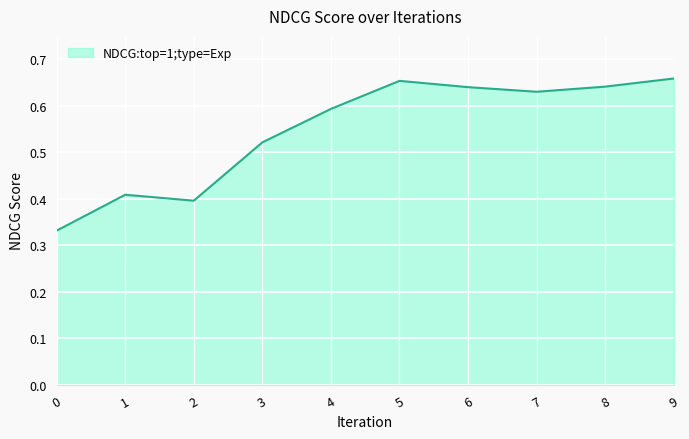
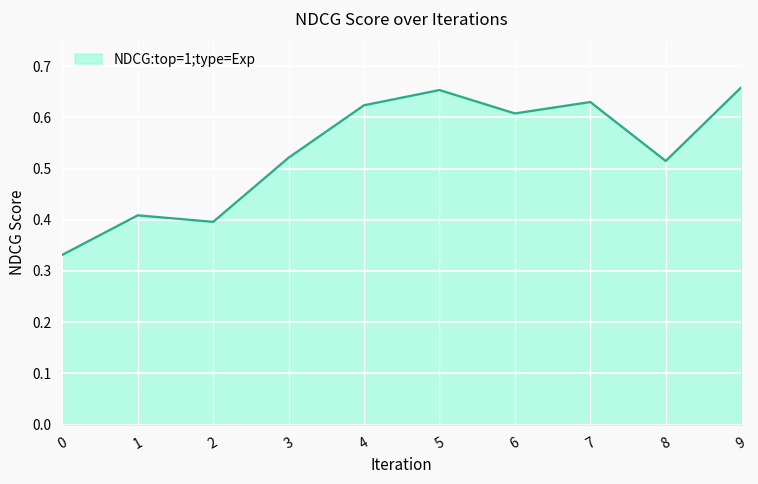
  {
    "0": 0.33,
    "1": 0.41,
    "2": 0.40,
    "3": 0.52,
-   "4": 0.59,
+   "4": 0.62,
    "5": 0.65,
-   "6": 0.64,
+   "6": 0.61,
    "7": 0.63,
-   "8": 0.64,
+   "8": 0.51,
    "9": 0.66
  }
